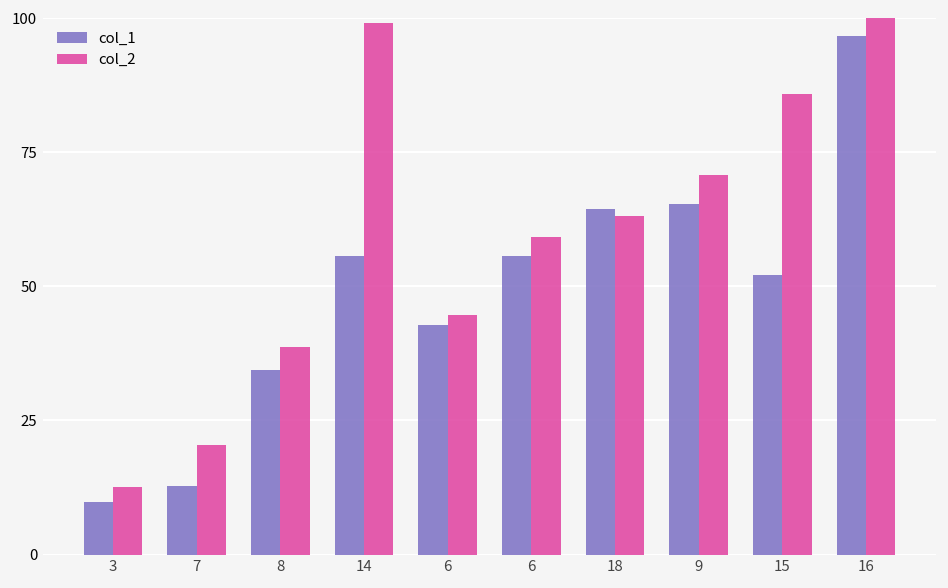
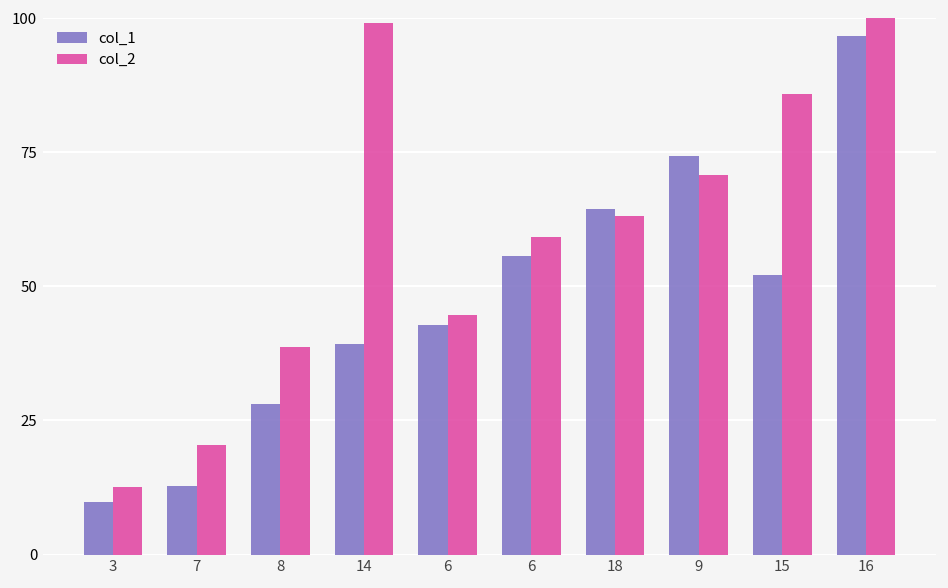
  {
    "col_1": {
      "3": 10,
      "7": 13,
-     "8": 34,
-     "14": 56,
+     "8": 28,
+     "14": 39,
      "18": 64,
-     "9": 65,
+     "9": 74,
      "15": 52,
      "16": 97
    },
    "col_2": {
      "3": 13,
      "7": 20,
      "8": 39,
      "14": 99,
      "18": 63,
      "9": 71,
      "15": 86,
      "16": 100
    }
  }
